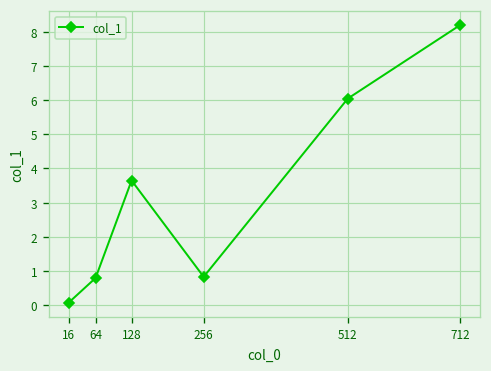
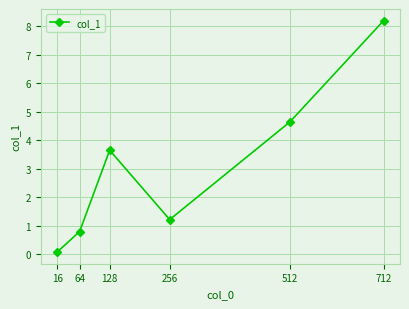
  {
    "16": 0.1,
    "64": 0.8,
    "128": 3.6,
-   "256": 0.8,
-   "512": 6.0,
+   "256": 1.2,
+   "512": 4.6,
    "712": 8.2
  }
